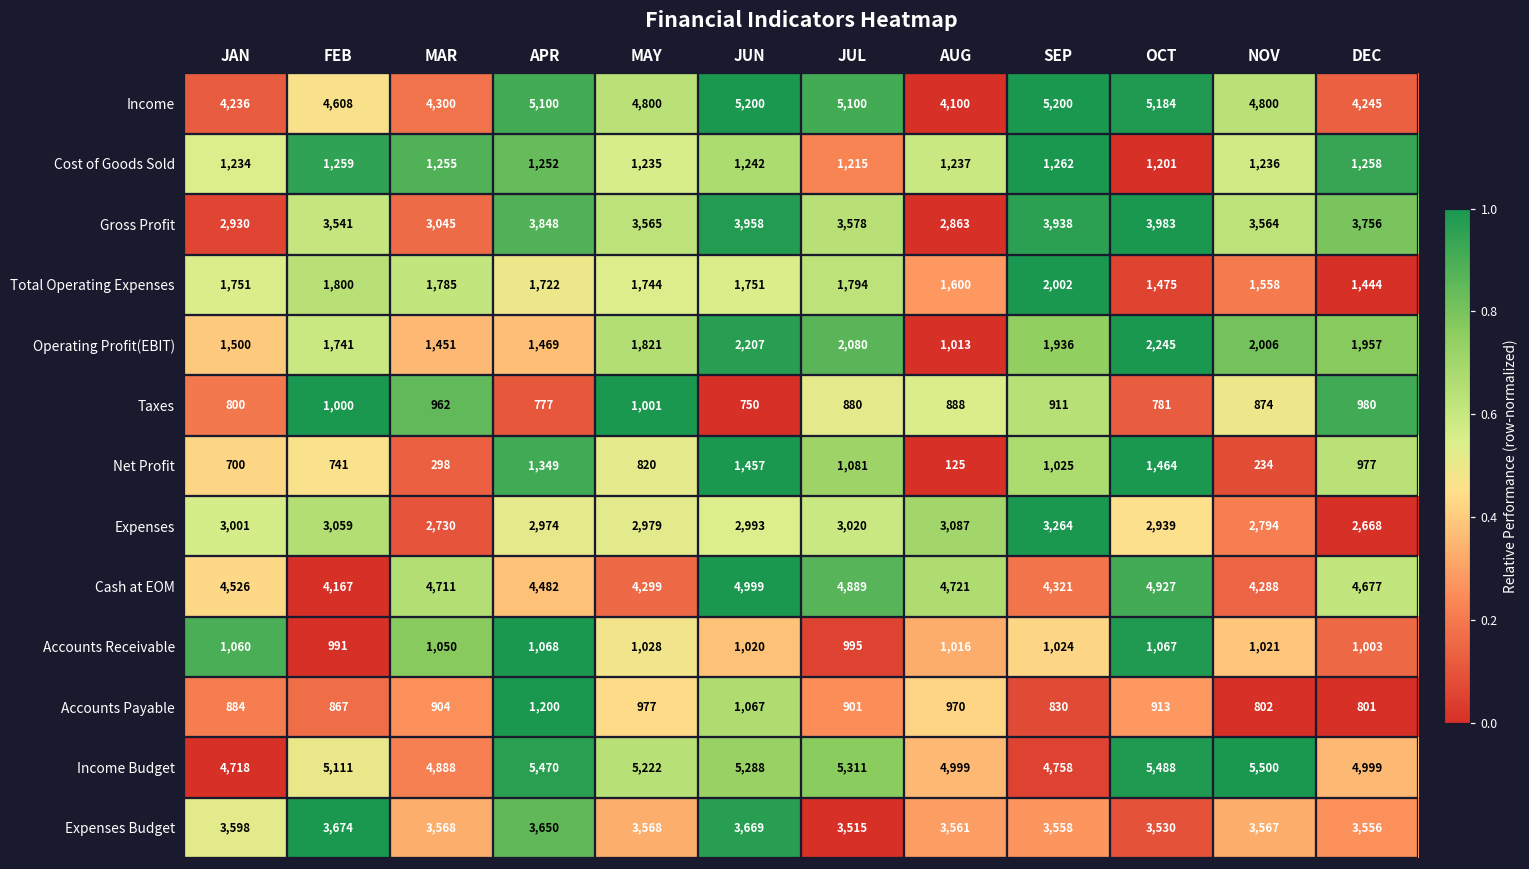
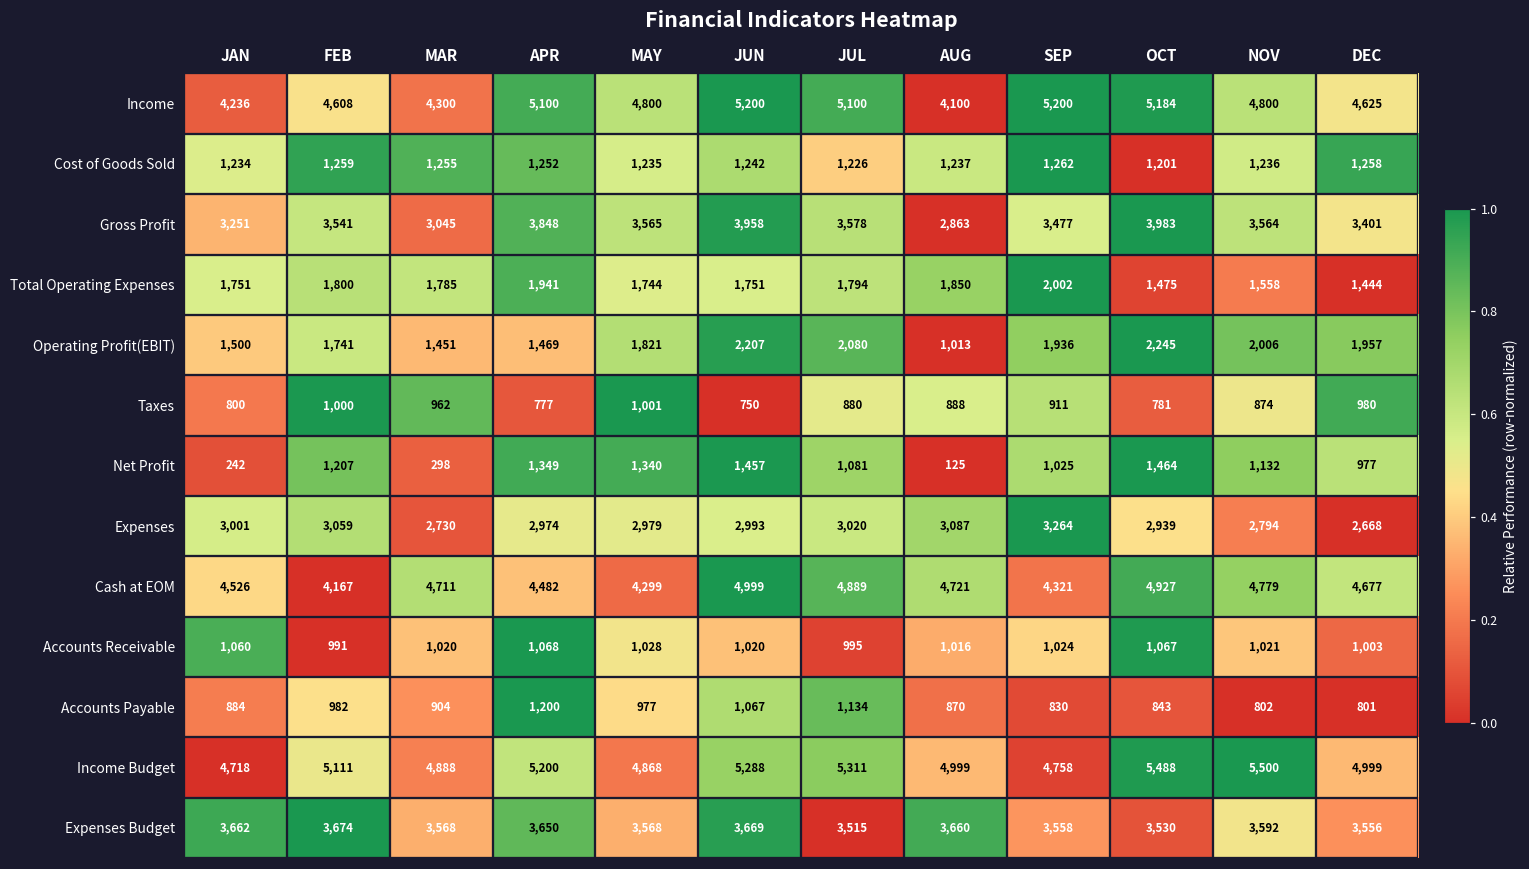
  {
    "Income": {
      "JAN": "4,236",
      "FEB": "4,608",
      "MAR": "4,300",
      "APR": "5,100",
      "MAY": "4,800",
      "JUN": "5,200",
      "JUL": "5,100",
      "AUG": "4,100",
      "SEP": "5,200",
      "OCT": "5,184",
      "NOV": "4,800",
-     "DEC": "4,245"
+     "DEC": "4,625"
    },
    "Cost of Goods Sold": {
      "JAN": "1,234",
      "FEB": "1,259",
      "MAR": "1,255",
      "APR": "1,252",
      "MAY": "1,235",
      "JUN": "1,242",
-     "JUL": "1,215",
+     "JUL": "1,226",
      "AUG": "1,237",
      "SEP": "1,262",
      "OCT": "1,201",
      "NOV": "1,236",
      "DEC": "1,258"
    },
    "Gross Profit": {
-     "JAN": "2,930",
+     "JAN": "3,251",
      "FEB": "3,541",
      "MAR": "3,045",
      "APR": "3,848",
      "MAY": "3,565",
      "JUN": "3,958",
      "JUL": "3,578",
      "AUG": "2,863",
-     "SEP": "3,938",
+     "SEP": "3,477",
      "OCT": "3,983",
      "NOV": "3,564",
-     "DEC": "3,756"
+     "DEC": "3,401"
    },
    "Total Operating Expenses": {
      "JAN": "1,751",
      "FEB": "1,800",
      "MAR": "1,785",
-     "APR": "1,722",
+     "APR": "1,941",
      "MAY": "1,744",
      "JUN": "1,751",
      "JUL": "1,794",
-     "AUG": "1,600",
+     "AUG": "1,850",
      "SEP": "2,002",
      "OCT": "1,475",
      "NOV": "1,558",
      "DEC": "1,444"
    },
    "Operating Profit(EBIT)": {
      "JAN": "1,500",
      "FEB": "1,741",
      "MAR": "1,451",
      "APR": "1,469",
      "MAY": "1,821",
      "JUN": "2,207",
      "JUL": "2,080",
      "AUG": "1,013",
      "SEP": "1,936",
      "OCT": "2,245",
      "NOV": "2,006",
      "DEC": "1,957"
    },
    "Taxes": {
      "JAN": "800",
      "FEB": "1,000",
      "MAR": "962",
      "APR": "777",
      "MAY": "1,001",
      "JUN": "750",
      "JUL": "880",
      "AUG": "888",
      "SEP": "911",
      "OCT": "781",
      "NOV": "874",
      "DEC": "980"
    },
    "Net Profit": {
-     "JAN": "700",
-     "FEB": "741",
+     "JAN": "242",
+     "FEB": "1,207",
      "MAR": "298",
      "APR": "1,349",
-     "MAY": "820",
+     "MAY": "1,340",
      "JUN": "1,457",
      "JUL": "1,081",
      "AUG": "125",
      "SEP": "1,025",
      "OCT": "1,464",
-     "NOV": "234",
+     "NOV": "1,132",
      "DEC": "977"
    },
    "Expenses": {
      "JAN": "3,001",
      "FEB": "3,059",
      "MAR": "2,730",
      "APR": "2,974",
      "MAY": "2,979",
      "JUN": "2,993",
      "JUL": "3,020",
      "AUG": "3,087",
      "SEP": "3,264",
      "OCT": "2,939",
      "NOV": "2,794",
      "DEC": "2,668"
    },
    "Cash at EOM": {
      "JAN": "4,526",
      "FEB": "4,167",
      "MAR": "4,711",
      "APR": "4,482",
      "MAY": "4,299",
      "JUN": "4,999",
      "JUL": "4,889",
      "AUG": "4,721",
      "SEP": "4,321",
      "OCT": "4,927",
-     "NOV": "4,288",
+     "NOV": "4,779",
      "DEC": "4,677"
    },
    "Accounts Receivable": {
      "JAN": "1,060",
      "FEB": "991",
-     "MAR": "1,050",
+     "MAR": "1,020",
      "APR": "1,068",
      "MAY": "1,028",
      "JUN": "1,020",
      "JUL": "995",
      "AUG": "1,016",
      "SEP": "1,024",
      "OCT": "1,067",
      "NOV": "1,021",
      "DEC": "1,003"
    },
    "Accounts Payable": {
      "JAN": "884",
-     "FEB": "867",
+     "FEB": "982",
      "MAR": "904",
      "APR": "1,200",
      "MAY": "977",
      "JUN": "1,067",
-     "JUL": "901",
-     "AUG": "970",
+     "JUL": "1,134",
+     "AUG": "870",
      "SEP": "830",
-     "OCT": "913",
+     "OCT": "843",
      "NOV": "802",
      "DEC": "801"
    },
    "Income Budget": {
      "JAN": "4,718",
      "FEB": "5,111",
      "MAR": "4,888",
-     "APR": "5,470",
-     "MAY": "5,222",
+     "APR": "5,200",
+     "MAY": "4,868",
      "JUN": "5,288",
      "JUL": "5,311",
      "AUG": "4,999",
      "SEP": "4,758",
      "OCT": "5,488",
      "NOV": "5,500",
      "DEC": "4,999"
    },
    "Expenses Budget": {
-     "JAN": "3,598",
+     "JAN": "3,662",
      "FEB": "3,674",
      "MAR": "3,568",
      "APR": "3,650",
      "MAY": "3,568",
      "JUN": "3,669",
      "JUL": "3,515",
-     "AUG": "3,561",
+     "AUG": "3,660",
      "SEP": "3,558",
      "OCT": "3,530",
-     "NOV": "3,567",
+     "NOV": "3,592",
      "DEC": "3,556"
    }
  }
